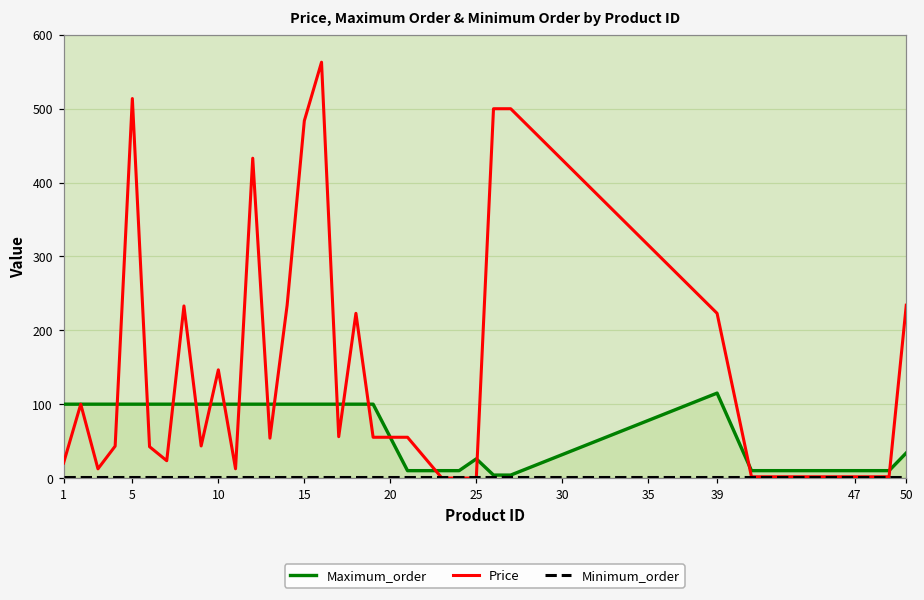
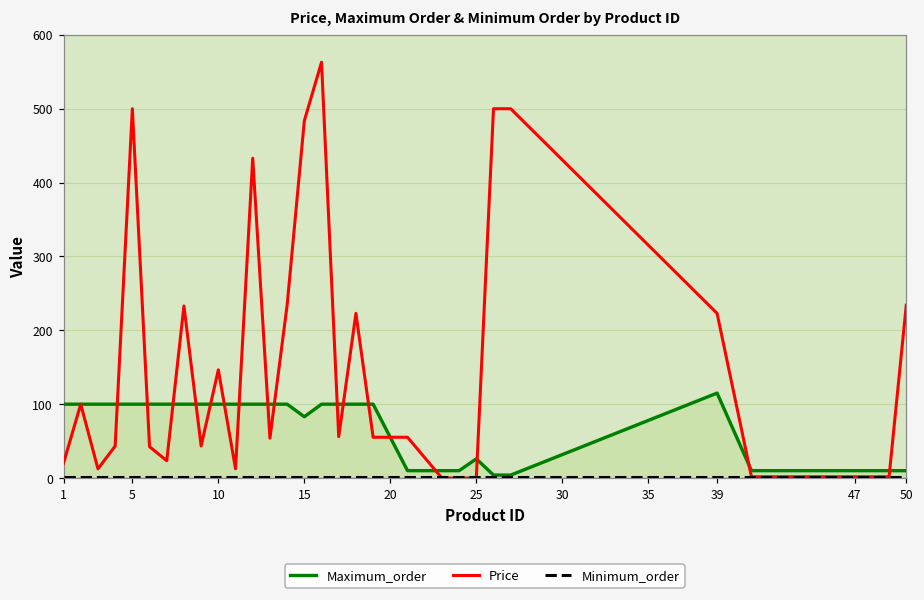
  {
    "Maximum_order": {
      "1": 100,
      "5": 100,
      "10": 100,
-     "15": 100,
+     "15": 80,
      "25": 30,
      "39": 120,
      "47": 10,
-     "50": 30
+     "50": 10
    },
    "Price": {
      "1": 20,
-     "5": 510,
+     "5": 500,
      "10": 150,
      "15": 480,
      "39": 220,
      "50": 230
    },
    "Minimum_order": {
      "1": 0,
      "5": 0,
      "10": 0,
      "15": 0,
      "39": 0,
      "50": 0
    }
  }
